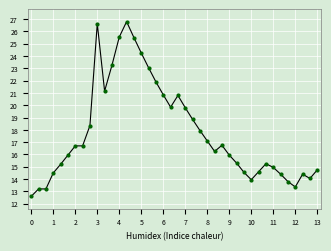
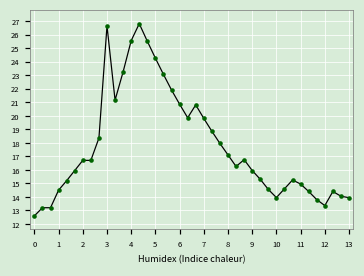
  {
    "0": 12.6,
    "1": 14.5,
    "2": 16.7,
    "3": 26.6,
    "4": 25.6,
    "5": 24.3,
    "6": 20.9,
    "7": 19.8,
    "8": 17.1,
    "9": 16.0,
    "10": 14.0,
    "11": 15.0,
    "12": 13.4,
-   "13": 14.8
+   "13": 13.9
  }
